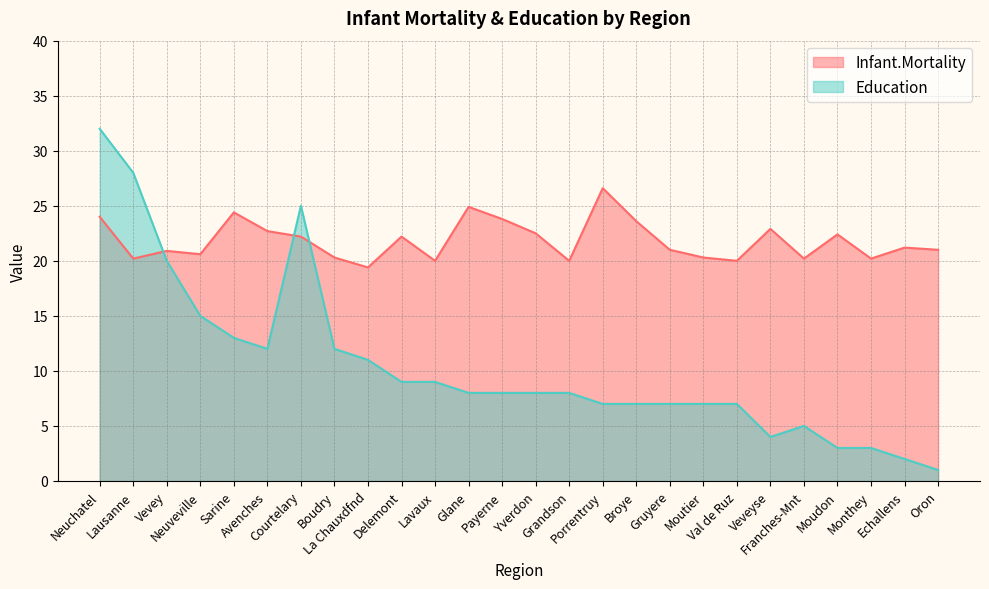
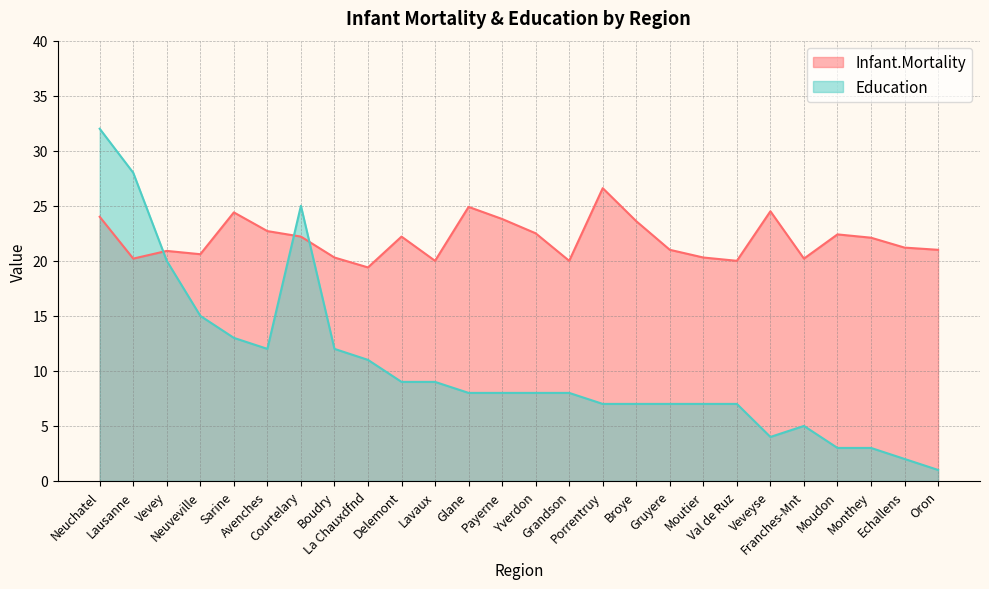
  {
    "Infant.Mortality": {
      "Neuchatel": 24.0,
      "Lausanne": 20.2,
      "Vevey": 20.9,
      "Neuveville": 20.6,
      "Sarine": 24.4,
      "Avenches": 22.7,
      "Courtelary": 22.2,
      "Boudry": 20.3,
      "La Chauxdfnd": 19.4,
      "Delemont": 22.2,
      "Lavaux": 20.0,
      "Glane": 24.9,
      "Payerne": 23.8,
      "Yverdon": 22.5,
      "Grandson": 20.0,
      "Porrentruy": 26.6,
      "Broye": 23.6,
      "Gruyere": 21.0,
      "Moutier": 20.3,
      "Val de Ruz": 20.0,
-     "Veveyse": 22.9,
+     "Veveyse": 24.5,
      "Franches-Mnt": 20.2,
      "Moudon": 22.4,
-     "Monthey": 20.2,
+     "Monthey": 22.1,
      "Echallens": 21.2,
      "Oron": 21.0
    },
    "Education": {
      "Neuchatel": 32.0,
      "Lausanne": 28.0,
      "Vevey": 20.0,
      "Neuveville": 15.0,
      "Sarine": 13.0,
      "Avenches": 12.0,
      "Courtelary": 25.0,
      "Boudry": 12.0,
      "La Chauxdfnd": 11.0,
      "Delemont": 9.0,
      "Lavaux": 9.0,
      "Glane": 8.0,
      "Payerne": 8.0,
      "Yverdon": 8.0,
      "Grandson": 8.0,
      "Porrentruy": 7.0,
      "Broye": 7.0,
      "Gruyere": 7.0,
      "Moutier": 7.0,
      "Val de Ruz": 7.0,
      "Veveyse": 4.0,
      "Franches-Mnt": 5.0,
      "Moudon": 3.0,
      "Monthey": 3.0,
      "Echallens": 2.0,
      "Oron": 1.0
    }
  }
